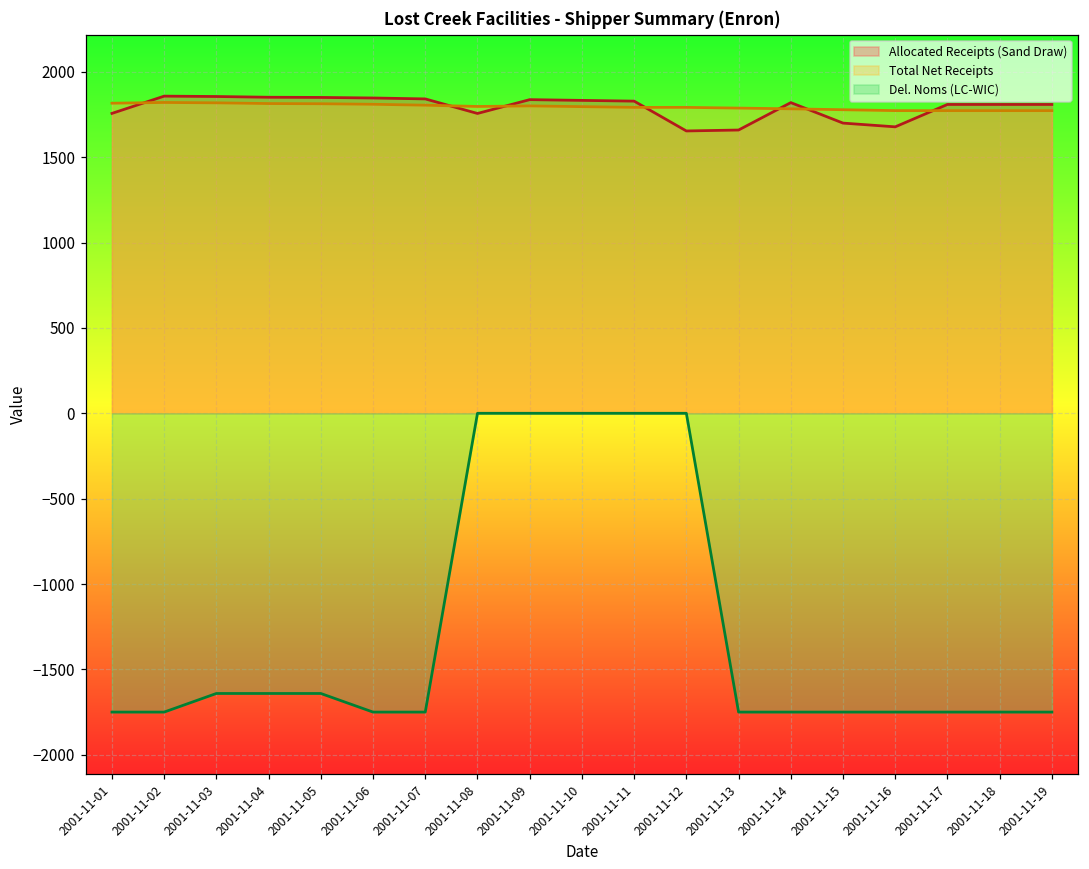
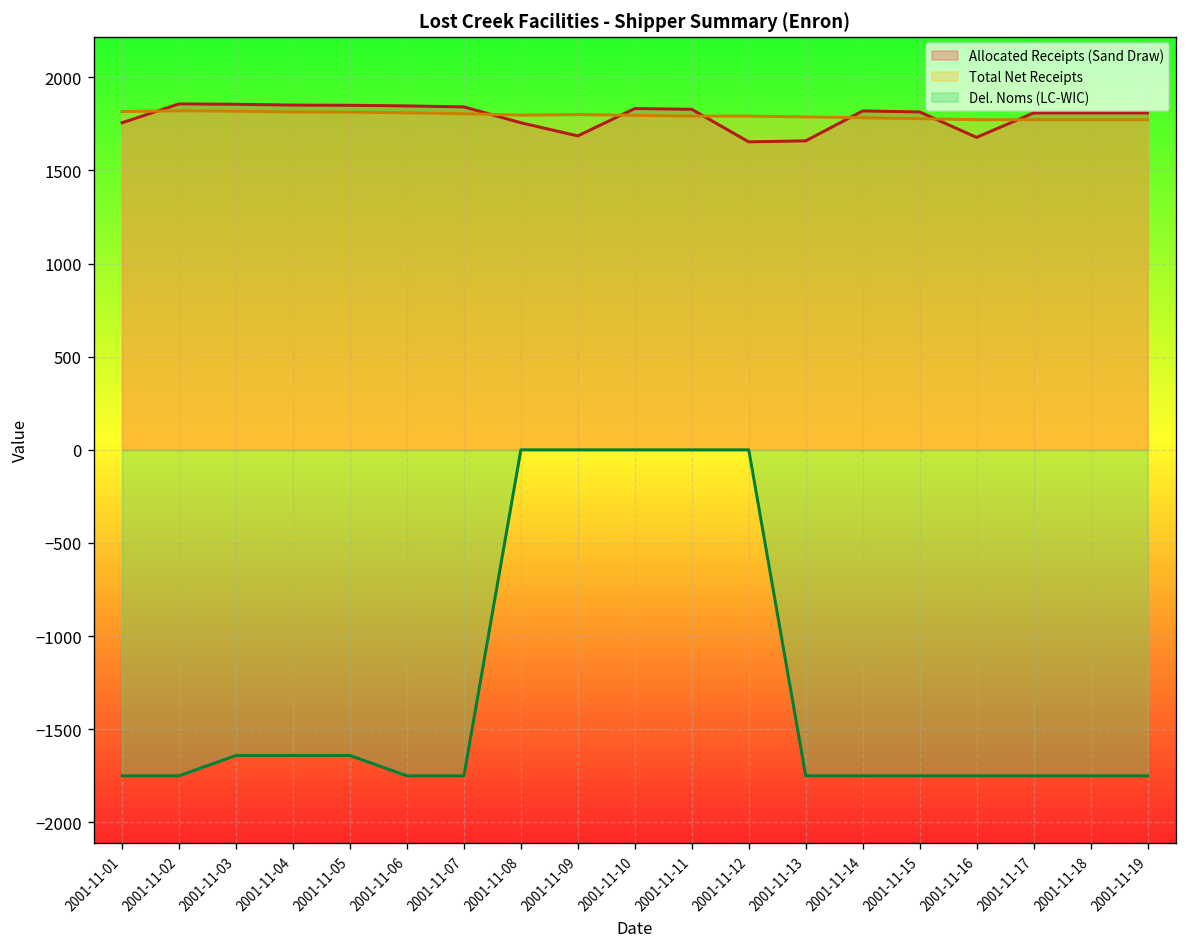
  {
    "Allocated Receipts (Sand Draw)": {
      "2001-11-01": 1760,
      "2001-11-02": 1860,
      "2001-11-03": 1860,
      "2001-11-04": 1850,
      "2001-11-05": 1850,
      "2001-11-06": 1850,
      "2001-11-07": 1840,
      "2001-11-08": 1760,
-     "2001-11-09": 1840,
+     "2001-11-09": 1690,
      "2001-11-10": 1830,
      "2001-11-11": 1830,
      "2001-11-12": 1650,
      "2001-11-13": 1660,
      "2001-11-14": 1820,
-     "2001-11-15": 1700,
+     "2001-11-15": 1810,
      "2001-11-16": 1680,
      "2001-11-17": 1810,
      "2001-11-18": 1810,
      "2001-11-19": 1810
    },
    "Total Net Receipts": {
      "2001-11-01": 1820,
      "2001-11-02": 1820,
      "2001-11-03": 1820,
      "2001-11-04": 1810,
      "2001-11-05": 1810,
      "2001-11-06": 1810,
      "2001-11-07": 1800,
      "2001-11-08": 1800,
      "2001-11-09": 1800,
      "2001-11-10": 1800,
      "2001-11-11": 1790,
      "2001-11-12": 1790,
      "2001-11-13": 1790,
      "2001-11-14": 1780,
      "2001-11-15": 1780,
      "2001-11-16": 1770,
      "2001-11-17": 1770,
      "2001-11-18": 1770,
      "2001-11-19": 1770
    }
  }
